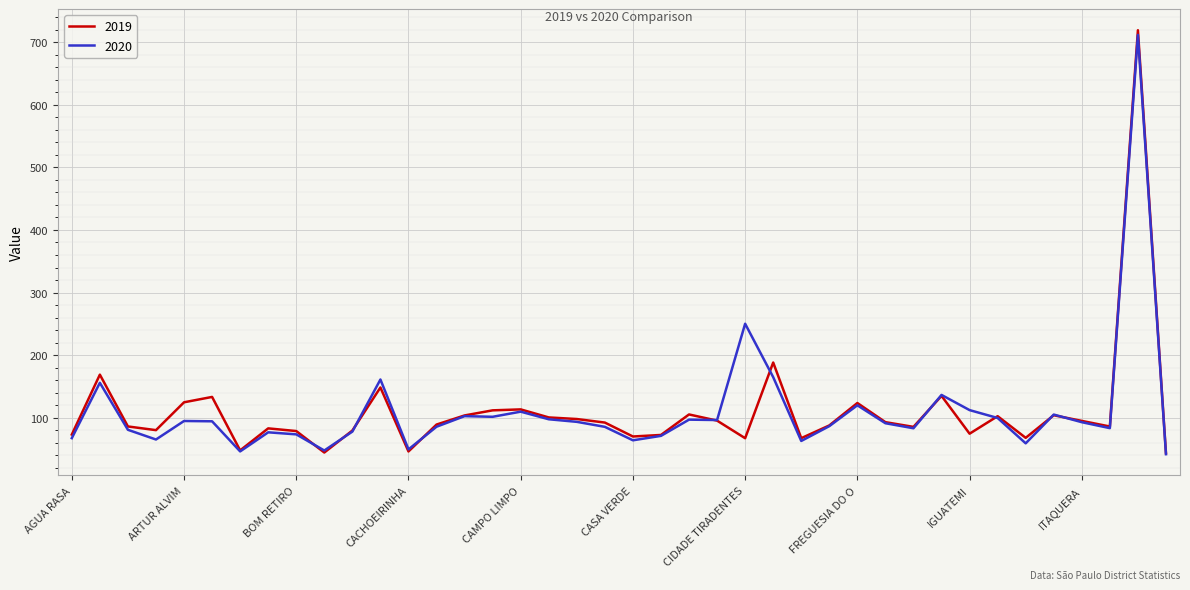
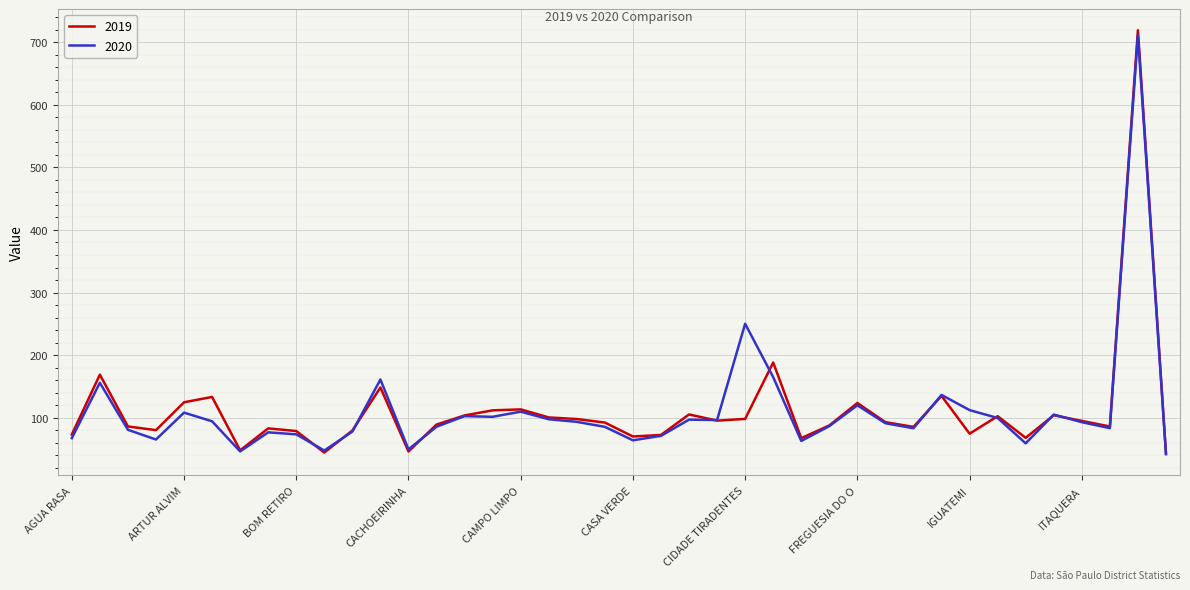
  {
    "2019": {
      "AGUA RASA": 70,
      "ARTUR ALVIM": 120,
      "BOM RETIRO": 80,
      "CASA VERDE": 70,
-     "CIDADE TIRADENTES": 70,
+     "CIDADE TIRADENTES": 100,
      "IGUATEMI": 70
    },
    "2020": {
      "AGUA RASA": 70,
-     "ARTUR ALVIM": 90,
+     "ARTUR ALVIM": 110,
      "BOM RETIRO": 70,
      "CASA VERDE": 60,
      "CIDADE TIRADENTES": 250,
      "IGUATEMI": 110
    }
  }
